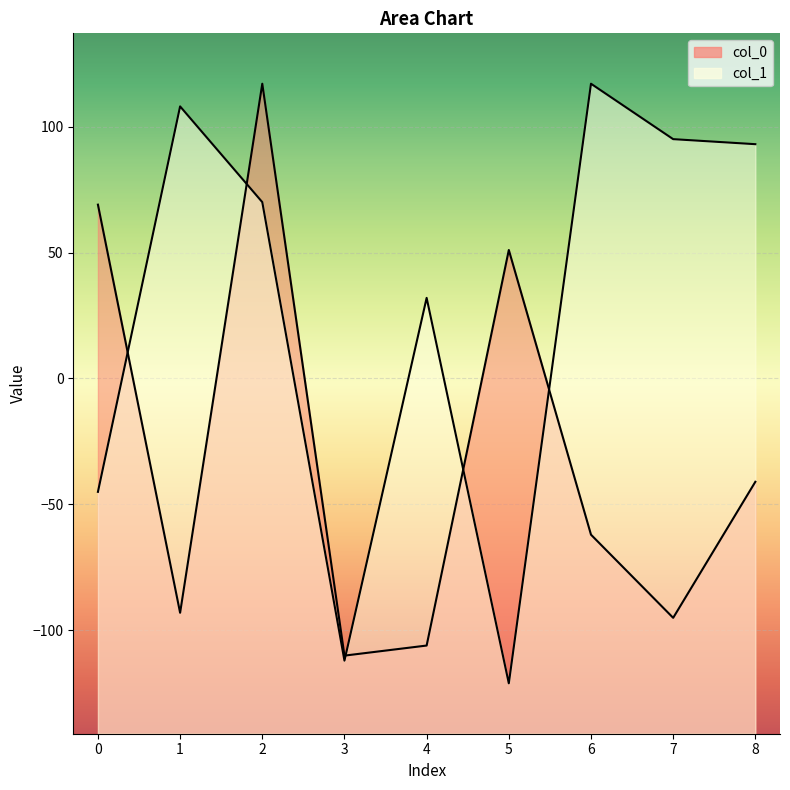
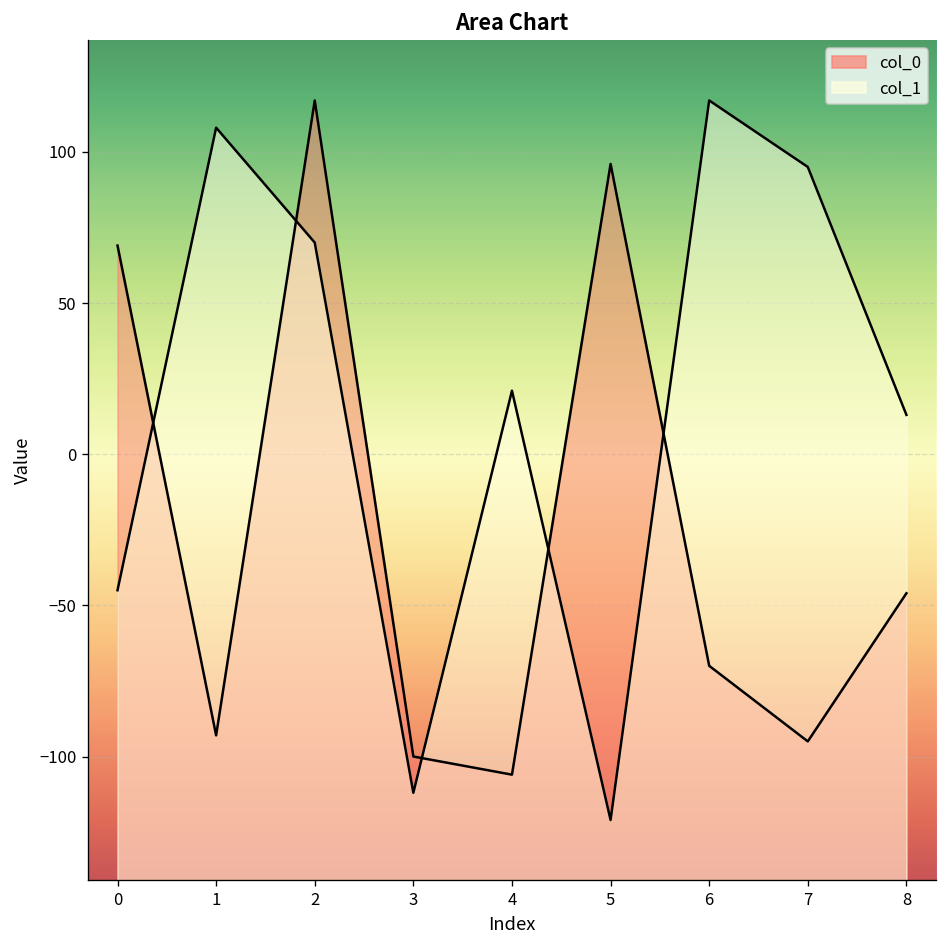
  {
    "col_0": {
      "0": 69,
      "1": -93,
      "2": 117,
-     "3": -110,
+     "3": -100,
      "4": -106,
-     "5": 51,
-     "6": -62,
+     "5": 96,
+     "6": -70,
      "7": -95,
-     "8": -41
+     "8": -46
    },
    "col_1": {
      "0": -45,
      "1": 108,
      "2": 70,
      "3": -112,
-     "4": 32,
+     "4": 21,
      "5": -121,
      "6": 117,
      "7": 95,
-     "8": 93
+     "8": 13
    }
  }
